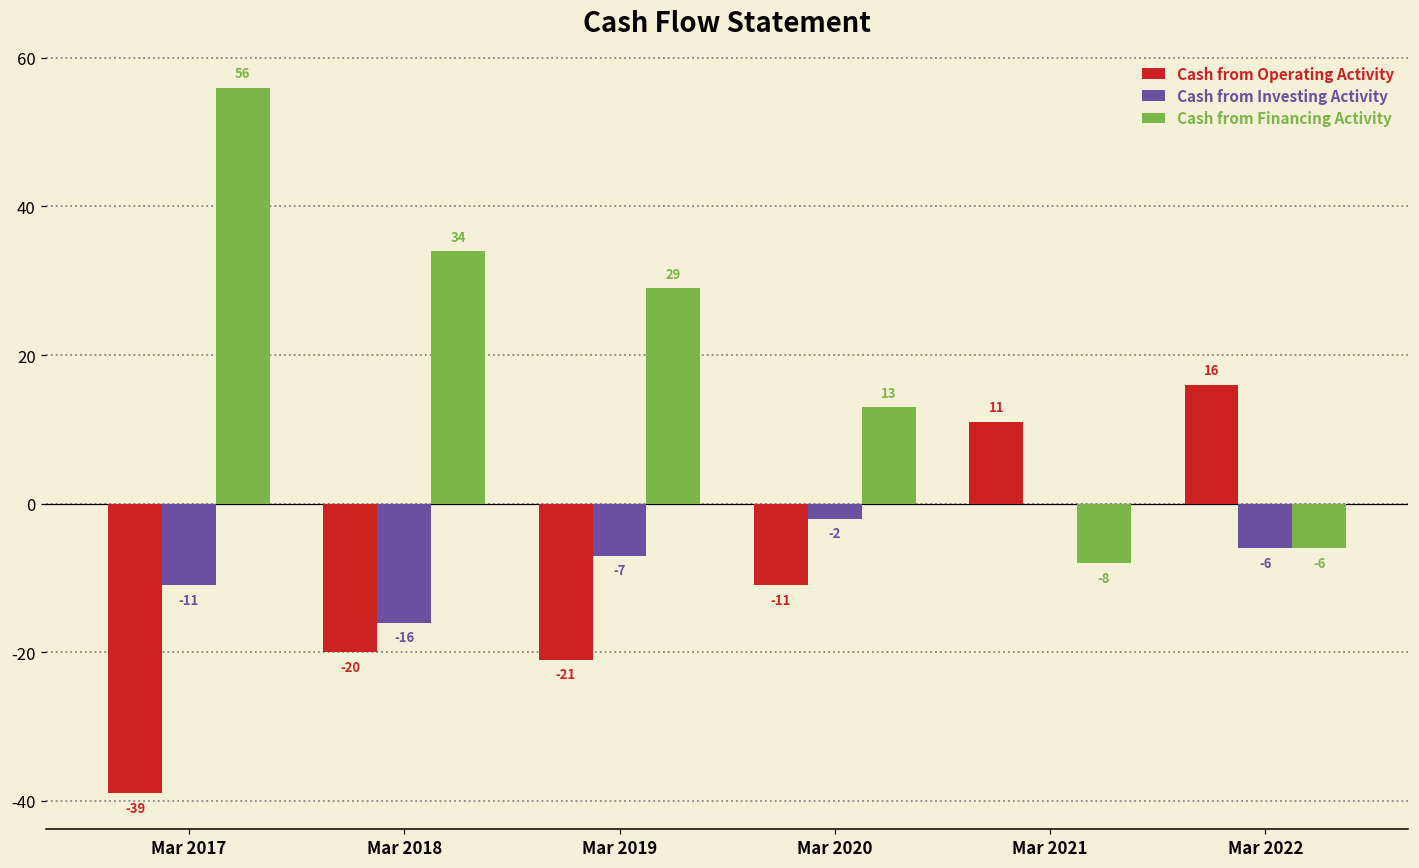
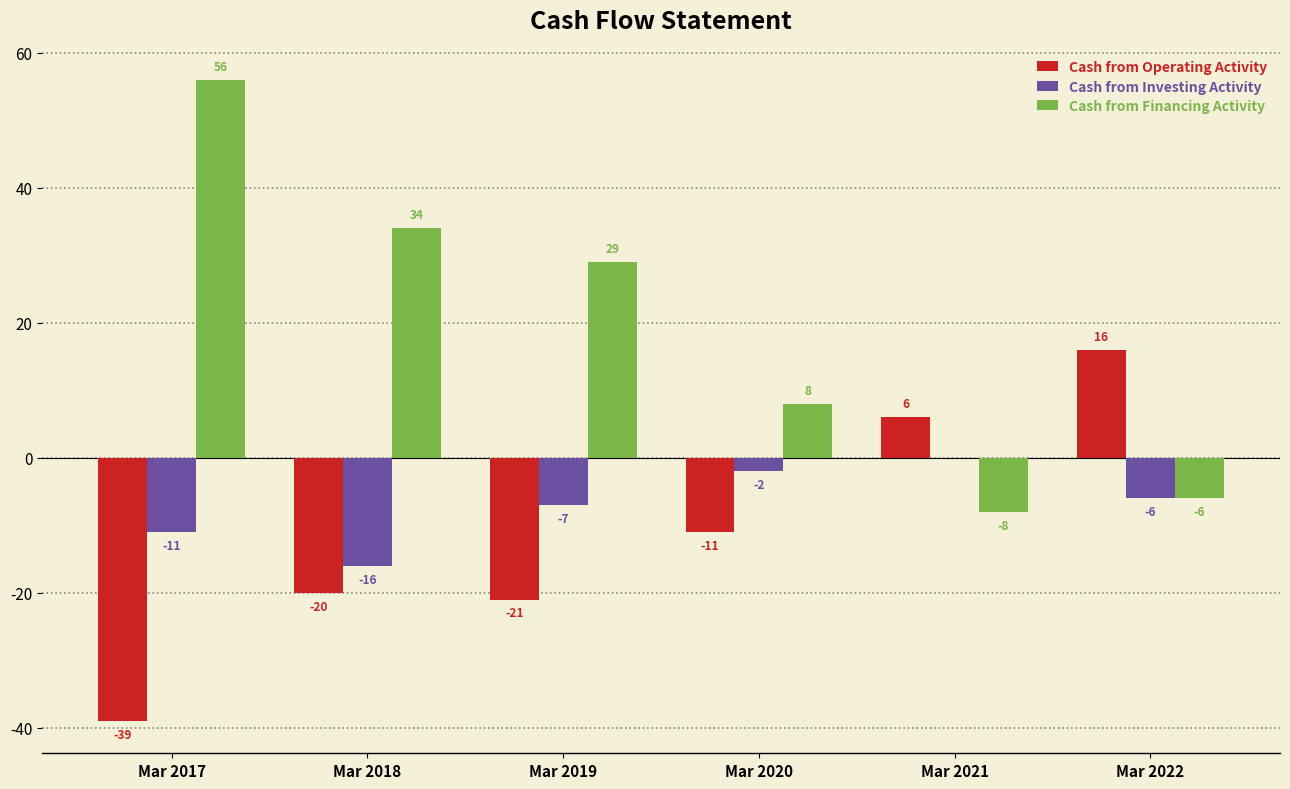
  {
    "Cash from Operating Activity": {
      "Mar 2017": -39,
      "Mar 2018": -20,
      "Mar 2019": -21,
      "Mar 2020": -11,
-     "Mar 2021": 11,
+     "Mar 2021": 6,
      "Mar 2022": 16
    },
    "Cash from Investing Activity": {
      "Mar 2017": -11,
      "Mar 2018": -16,
      "Mar 2019": -7,
      "Mar 2020": -2,
      "Mar 2022": -6
    },
    "Cash from Financing Activity": {
      "Mar 2017": 56,
      "Mar 2018": 34,
      "Mar 2019": 29,
-     "Mar 2020": 13,
+     "Mar 2020": 8,
      "Mar 2021": -8,
      "Mar 2022": -6
    }
  }
